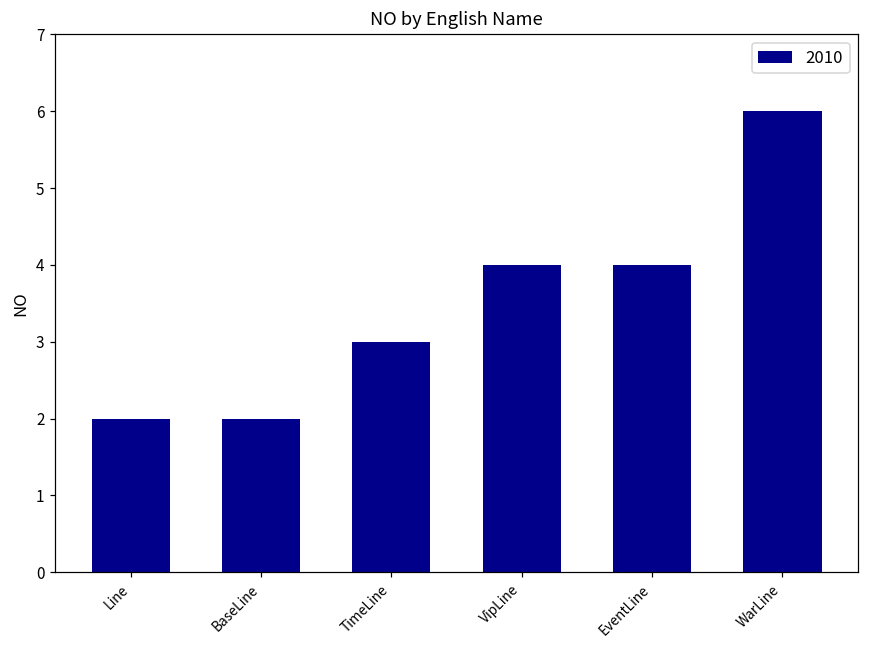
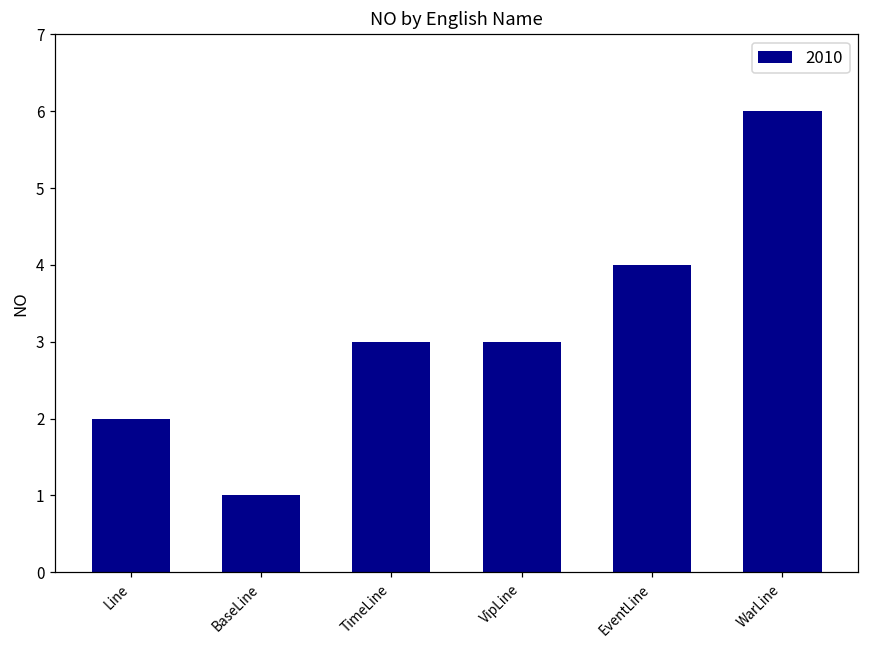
  {
    "Line": 2,
-   "BaseLine": 2,
+   "BaseLine": 1,
    "TimeLine": 3,
-   "VipLine": 4,
+   "VipLine": 3,
    "EventLine": 4,
    "WarLine": 6
  }
